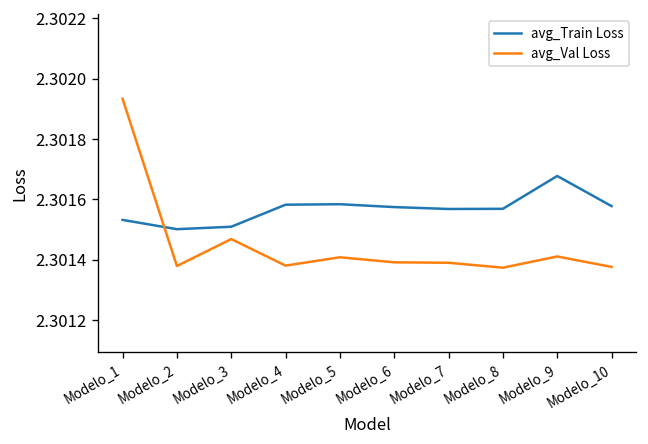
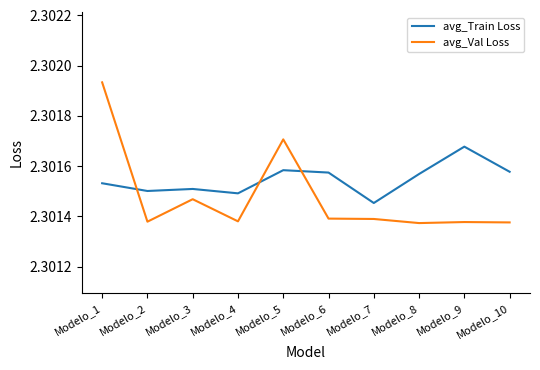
  {
    "avg_Train Loss": {
      "Modelo_1": 2.30153,
      "Modelo_2": 2.30150,
      "Modelo_3": 2.30151,
-     "Modelo_4": 2.30158,
+     "Modelo_4": 2.30149,
      "Modelo_5": 2.30158,
      "Modelo_6": 2.30157,
-     "Modelo_7": 2.30157,
+     "Modelo_7": 2.30145,
      "Modelo_8": 2.30157,
      "Modelo_9": 2.30168,
      "Modelo_10": 2.30158
    },
    "avg_Val Loss": {
      "Modelo_1": 2.30193,
      "Modelo_2": 2.30138,
      "Modelo_3": 2.30147,
      "Modelo_4": 2.30138,
-     "Modelo_5": 2.30141,
+     "Modelo_5": 2.30171,
      "Modelo_6": 2.30139,
      "Modelo_7": 2.30139,
      "Modelo_8": 2.30137,
-     "Modelo_9": 2.30141,
+     "Modelo_9": 2.30138,
      "Modelo_10": 2.30138
    }
  }
